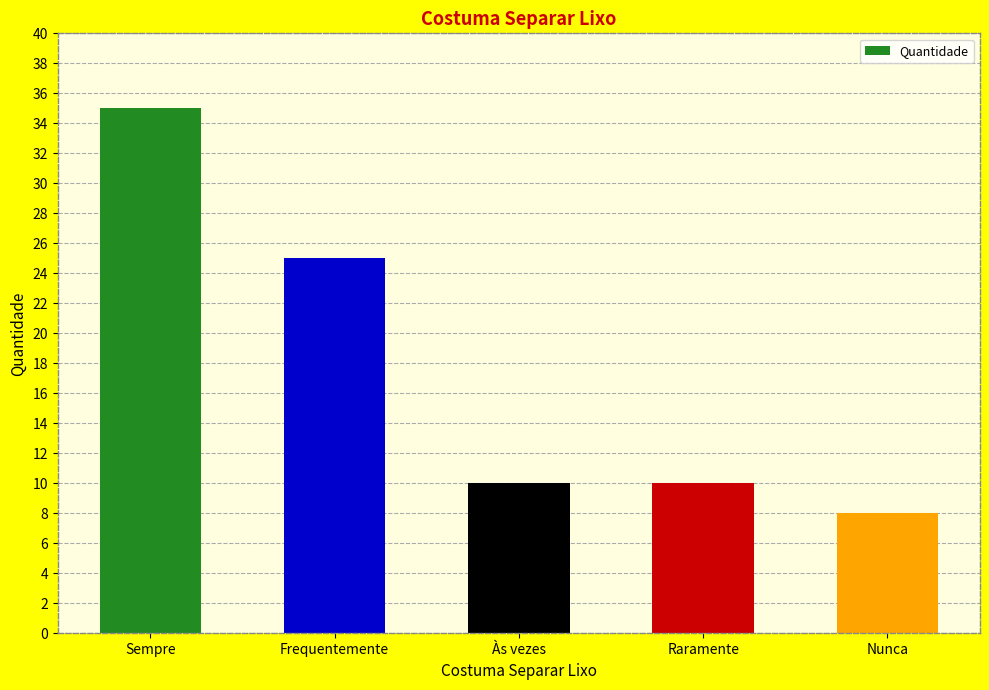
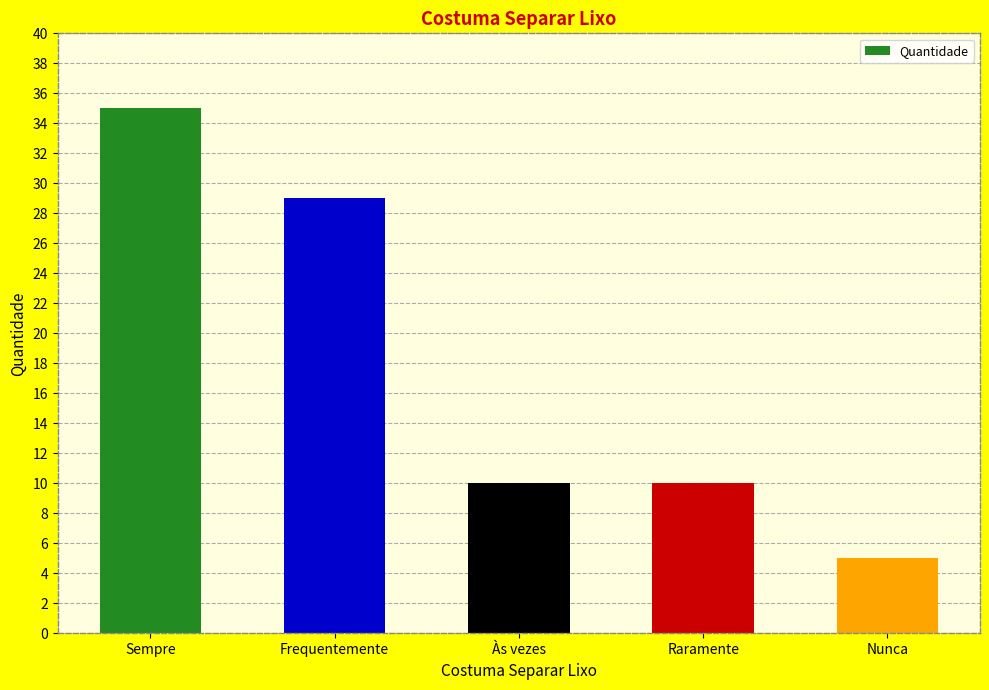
  {
    "Sempre": 35,
-   "Frequentemente": 25,
+   "Frequentemente": 29,
    "Às vezes": 10,
    "Raramente": 10,
-   "Nunca": 8
+   "Nunca": 5
  }
